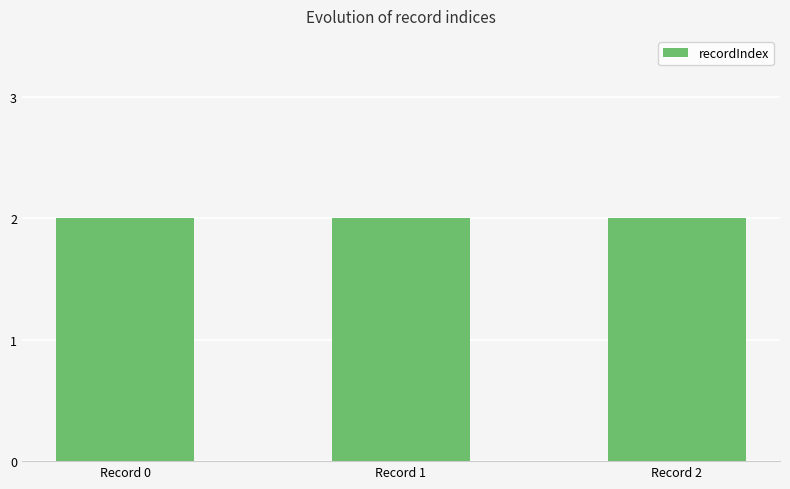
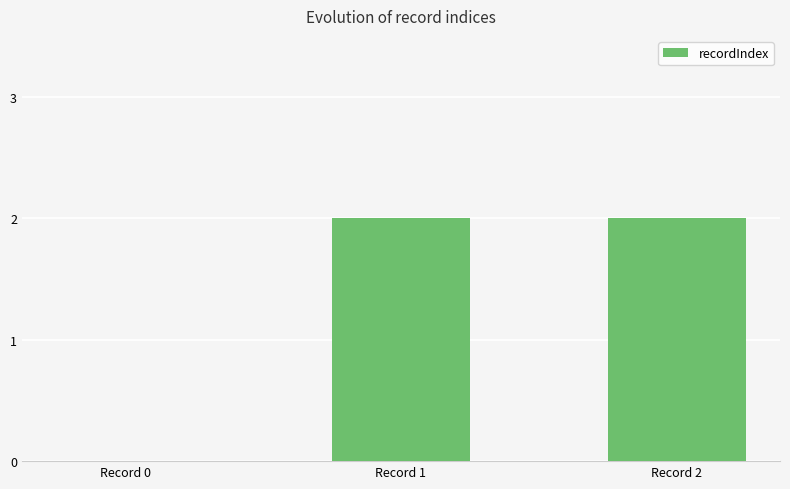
  {
-   "Record 0": 2,
+   "Record 0": 0,
    "Record 1": 2,
    "Record 2": 2
  }
